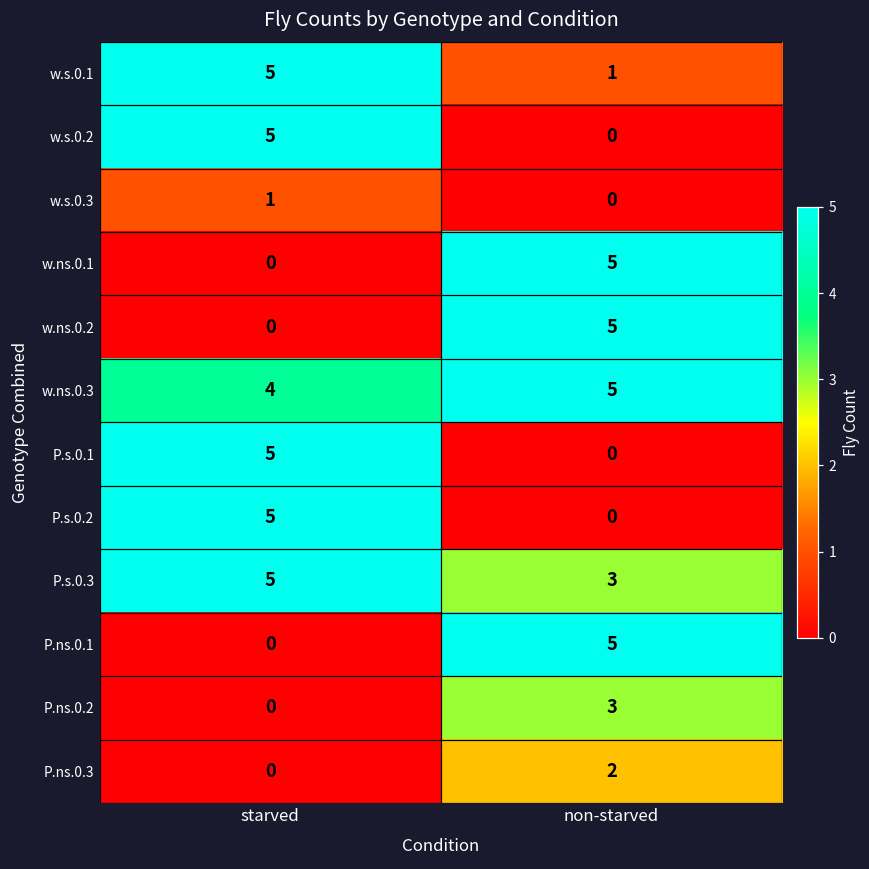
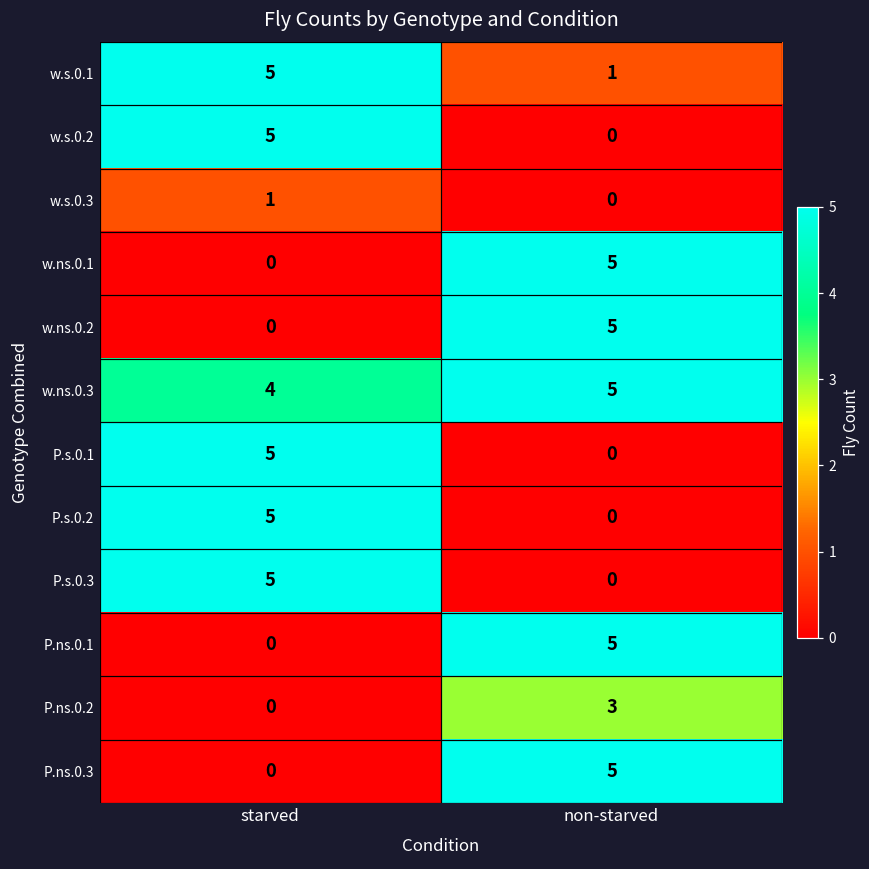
  {
    "w.s.0.1": {
      "starved": 5,
      "non-starved": 1
    },
    "w.s.0.2": {
      "starved": 5,
      "non-starved": 0
    },
    "w.s.0.3": {
      "starved": 1,
      "non-starved": 0
    },
    "w.ns.0.1": {
      "starved": 0,
      "non-starved": 5
    },
    "w.ns.0.2": {
      "starved": 0,
      "non-starved": 5
    },
    "w.ns.0.3": {
      "starved": 4,
      "non-starved": 5
    },
    "P.s.0.1": {
      "starved": 5,
      "non-starved": 0
    },
    "P.s.0.2": {
      "starved": 5,
      "non-starved": 0
    },
    "P.s.0.3": {
      "starved": 5,
-     "non-starved": 3
+     "non-starved": 0
    },
    "P.ns.0.1": {
      "starved": 0,
      "non-starved": 5
    },
    "P.ns.0.2": {
      "starved": 0,
      "non-starved": 3
    },
    "P.ns.0.3": {
      "starved": 0,
-     "non-starved": 2
+     "non-starved": 5
    }
  }
